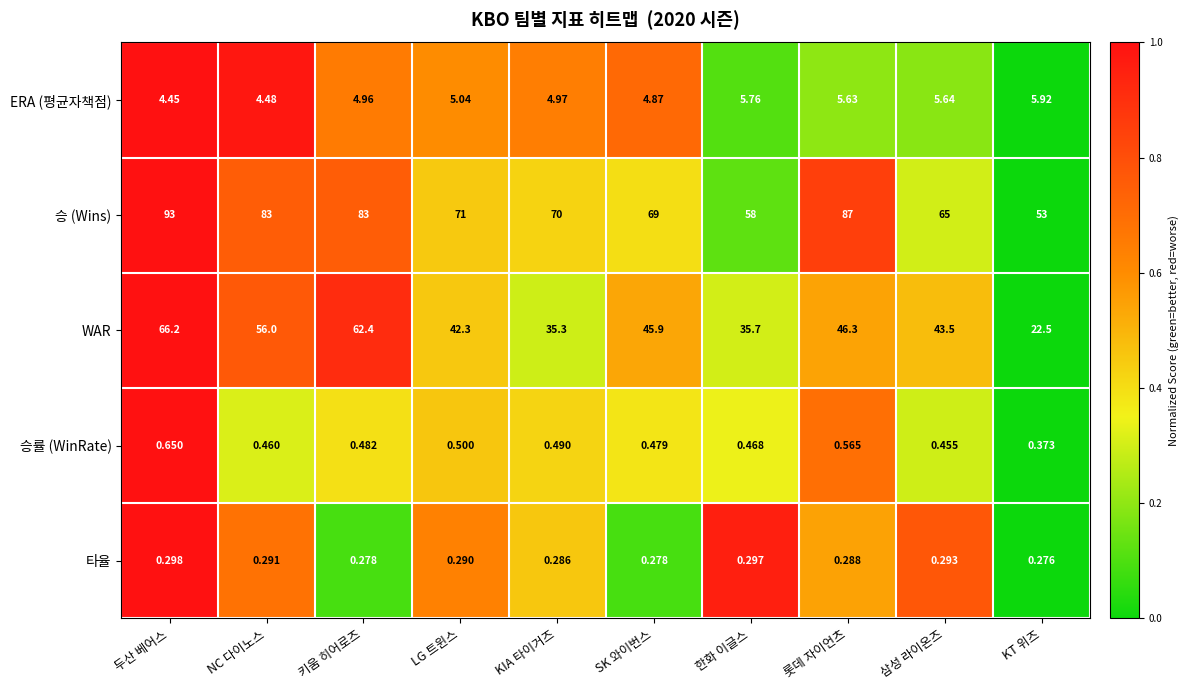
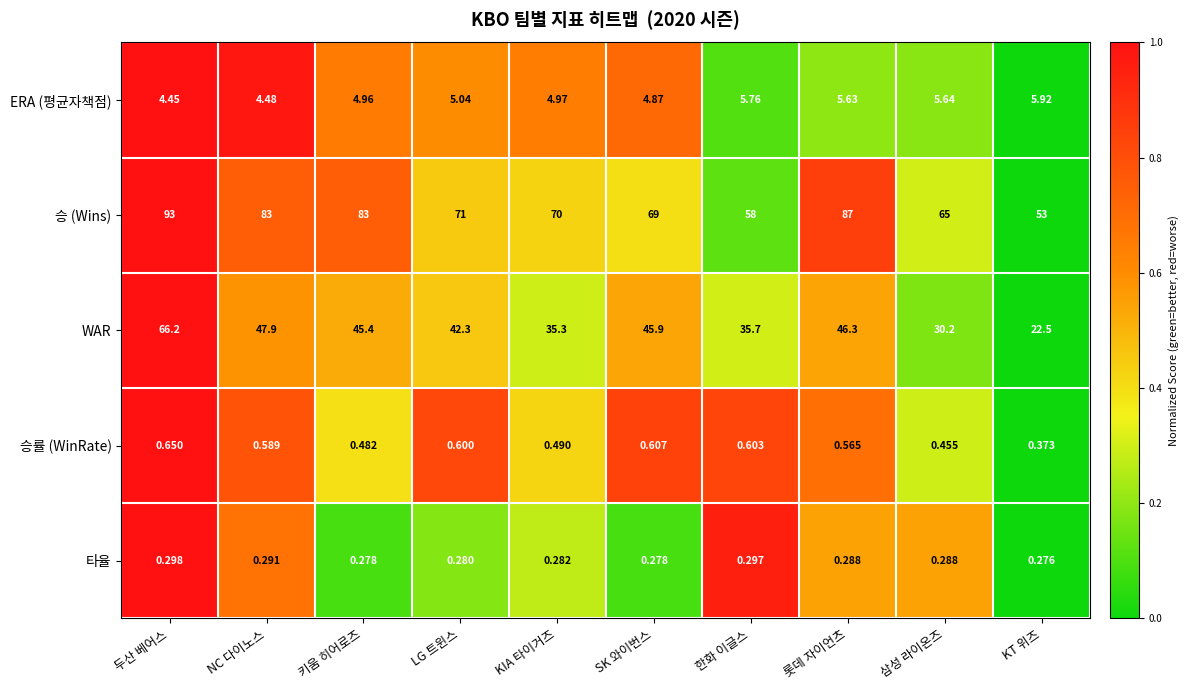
  {
    "ERA (평균자책점)": {
      "두산 베어스": 4.45,
      "NC 다이노스": 4.48,
      "키움 히어로즈": 4.96,
      "LG 트윈스": 5.04,
      "KIA 타이거즈": 4.97,
      "SK 와이번스": 4.87,
      "한화 이글스": 5.76,
      "롯데 자이언츠": 5.63,
      "삼성 라이온즈": 5.64,
      "KT 위즈": 5.92
    },
    "승 (Wins)": {
      "두산 베어스": 93,
      "NC 다이노스": 83,
      "키움 히어로즈": 83,
      "LG 트윈스": 71,
      "KIA 타이거즈": 70,
      "SK 와이번스": 69,
      "한화 이글스": 58,
      "롯데 자이언츠": 87,
      "삼성 라이온즈": 65,
      "KT 위즈": 53
    },
    "WAR": {
      "두산 베어스": 66.2,
-     "NC 다이노스": 56.0,
-     "키움 히어로즈": 62.4,
+     "NC 다이노스": 47.9,
+     "키움 히어로즈": 45.4,
      "LG 트윈스": 42.3,
      "KIA 타이거즈": 35.3,
      "SK 와이번스": 45.9,
      "한화 이글스": 35.7,
      "롯데 자이언츠": 46.3,
-     "삼성 라이온즈": 43.5,
+     "삼성 라이온즈": 30.2,
      "KT 위즈": 22.5
    },
    "승률 (WinRate)": {
      "두산 베어스": 0.650,
-     "NC 다이노스": 0.460,
+     "NC 다이노스": 0.589,
      "키움 히어로즈": 0.482,
-     "LG 트윈스": 0.500,
+     "LG 트윈스": 0.600,
      "KIA 타이거즈": 0.490,
-     "SK 와이번스": 0.479,
-     "한화 이글스": 0.468,
+     "SK 와이번스": 0.607,
+     "한화 이글스": 0.603,
      "롯데 자이언츠": 0.565,
      "삼성 라이온즈": 0.455,
      "KT 위즈": 0.373
    },
    "타율": {
      "두산 베어스": 0.298,
      "NC 다이노스": 0.291,
      "키움 히어로즈": 0.278,
-     "LG 트윈스": 0.290,
-     "KIA 타이거즈": 0.286,
+     "LG 트윈스": 0.280,
+     "KIA 타이거즈": 0.282,
      "SK 와이번스": 0.278,
      "한화 이글스": 0.297,
      "롯데 자이언츠": 0.288,
-     "삼성 라이온즈": 0.293,
+     "삼성 라이온즈": 0.288,
      "KT 위즈": 0.276
    }
  }
